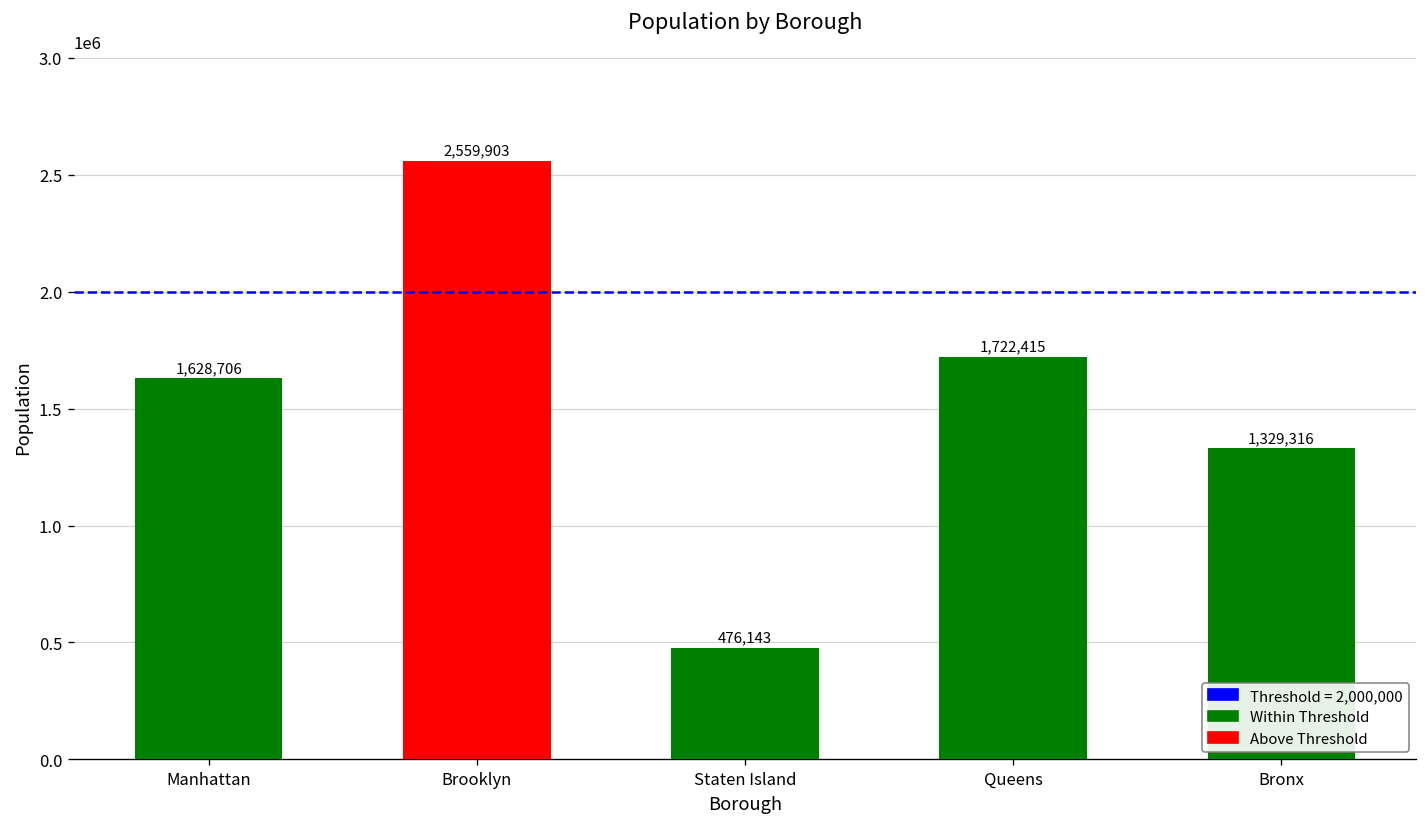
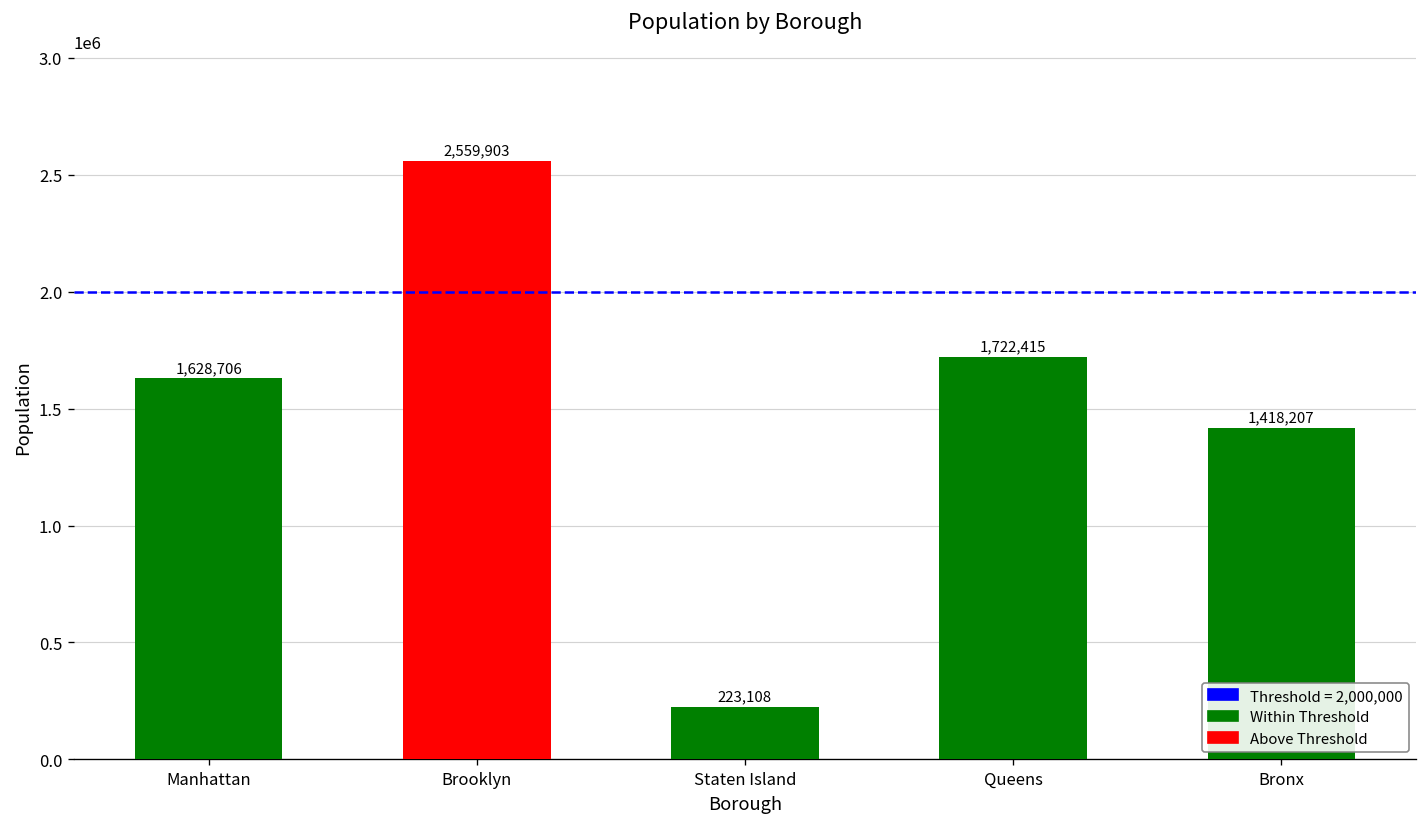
  {
    "Manhattan": "1,628,706",
    "Brooklyn": "2,559,903",
-   "Staten Island": "476,143",
+   "Staten Island": "223,108",
    "Queens": "1,722,415",
-   "Bronx": "1,329,316"
+   "Bronx": "1,418,207"
  }
